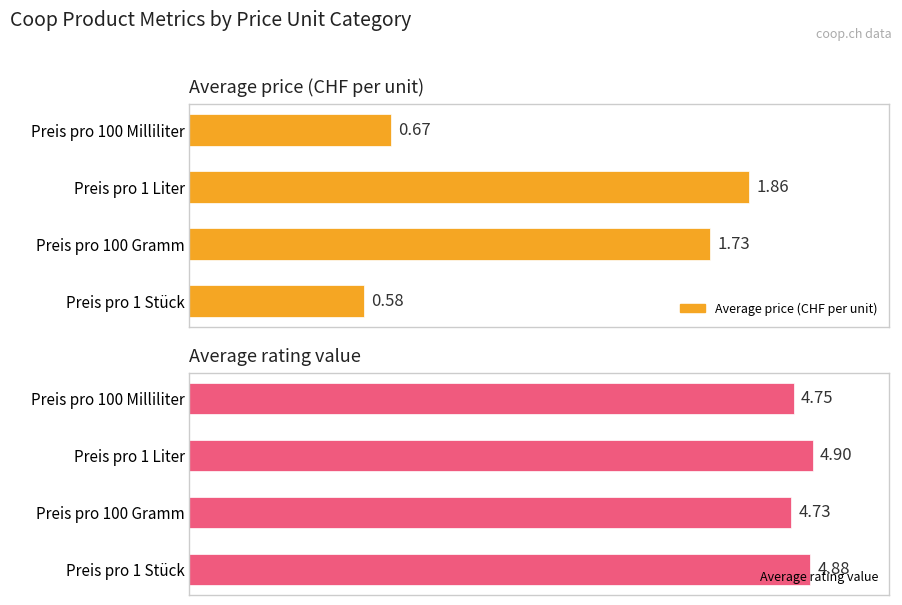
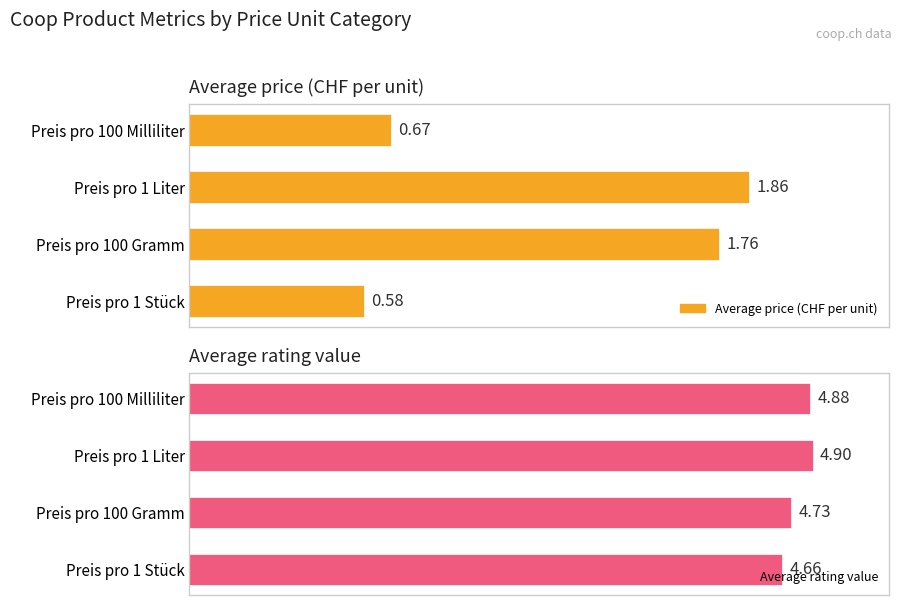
  {
    "Average price (CHF per unit)": {
      "Preis pro 100 Milliliter": 0.67,
      "Preis pro 1 Liter": 1.86,
-     "Preis pro 100 Gramm": 1.73,
+     "Preis pro 100 Gramm": 1.76,
      "Preis pro 1 Stück": 0.58
    },
    "Average rating value": {
-     "Preis pro 100 Milliliter": 4.75,
+     "Preis pro 100 Milliliter": 4.88,
      "Preis pro 1 Liter": 4.90,
      "Preis pro 100 Gramm": 4.73,
-     "Preis pro 1 Stück": 4.88
+     "Preis pro 1 Stück": 4.66
    }
  }
